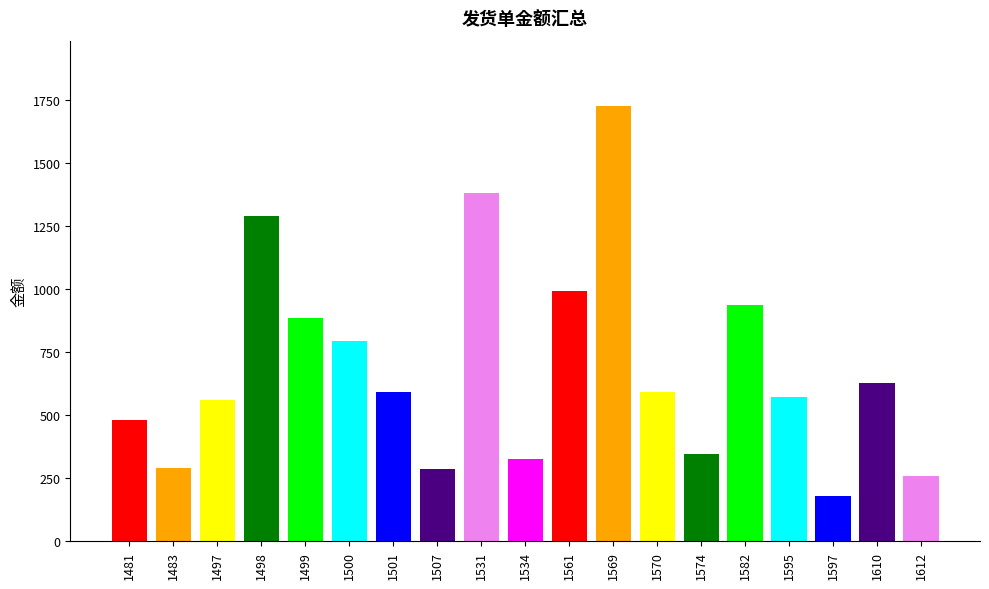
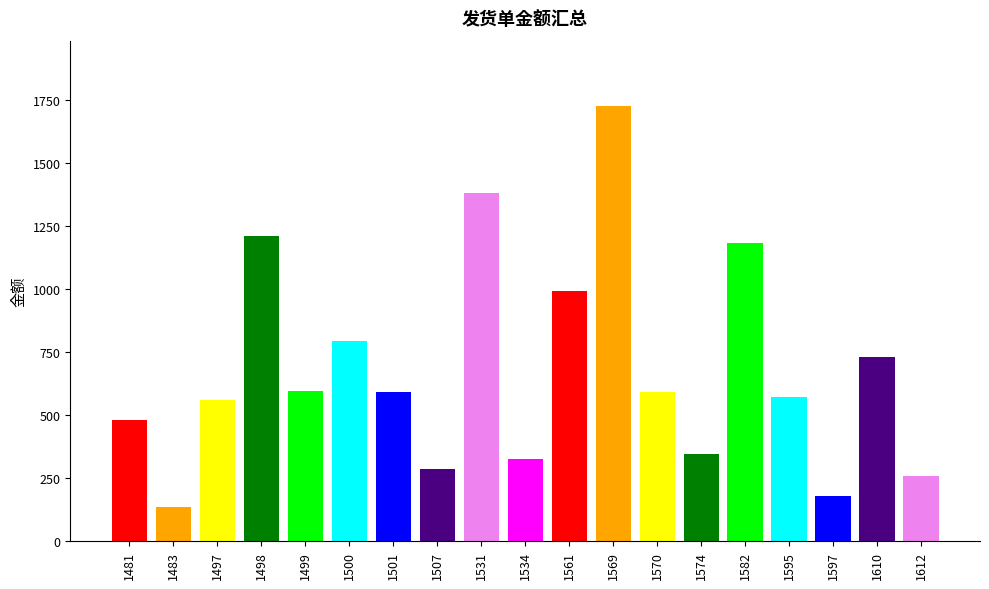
  {
    "1481": 480,
-   "1483": 290,
+   "1483": 140,
    "1497": 560,
-   "1498": 1290,
-   "1499": 880,
+   "1498": 1210,
+   "1499": 600,
    "1500": 790,
    "1501": 590,
    "1507": 290,
    "1531": 1380,
    "1534": 330,
    "1561": 990,
    "1569": 1730,
    "1570": 590,
    "1574": 350,
-   "1582": 940,
+   "1582": 1180,
    "1595": 570,
    "1597": 180,
-   "1610": 630,
+   "1610": 730,
    "1612": 260
  }
